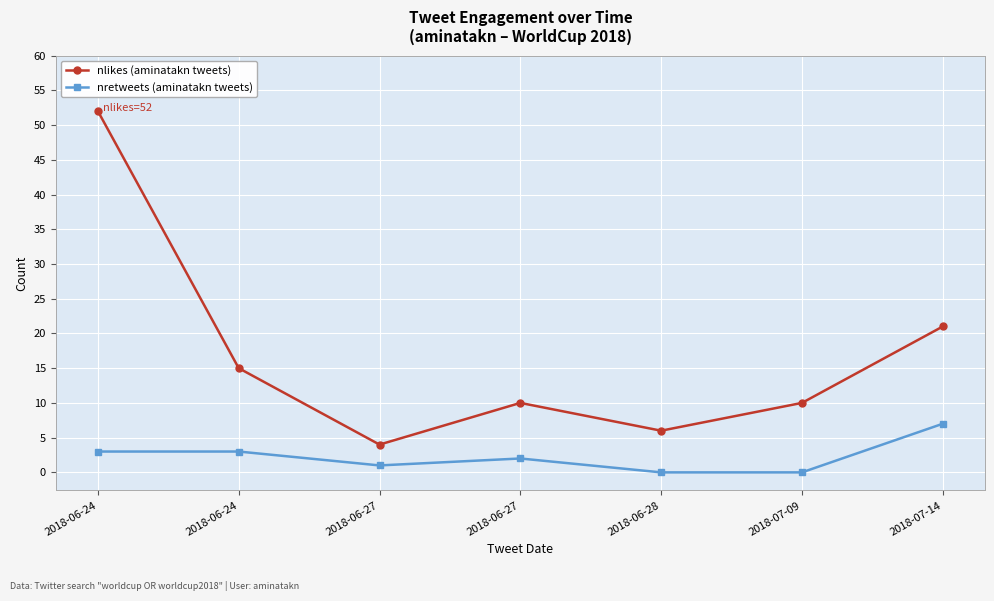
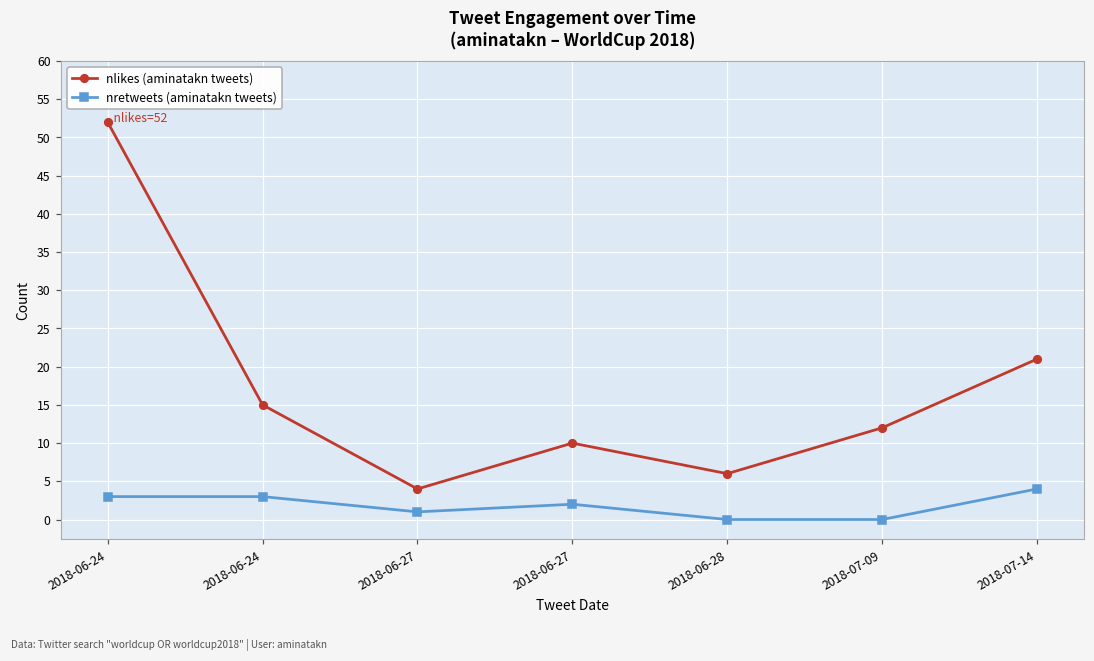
  {
    "nlikes (aminatakn tweets)": {
      "2018-06-28": 6,
-     "2018-07-09": 10,
+     "2018-07-09": 12,
      "2018-07-14": 21
    },
    "nretweets (aminatakn tweets)": {
      "2018-06-28": 0,
      "2018-07-09": 0,
-     "2018-07-14": 7
+     "2018-07-14": 4
    }
  }
